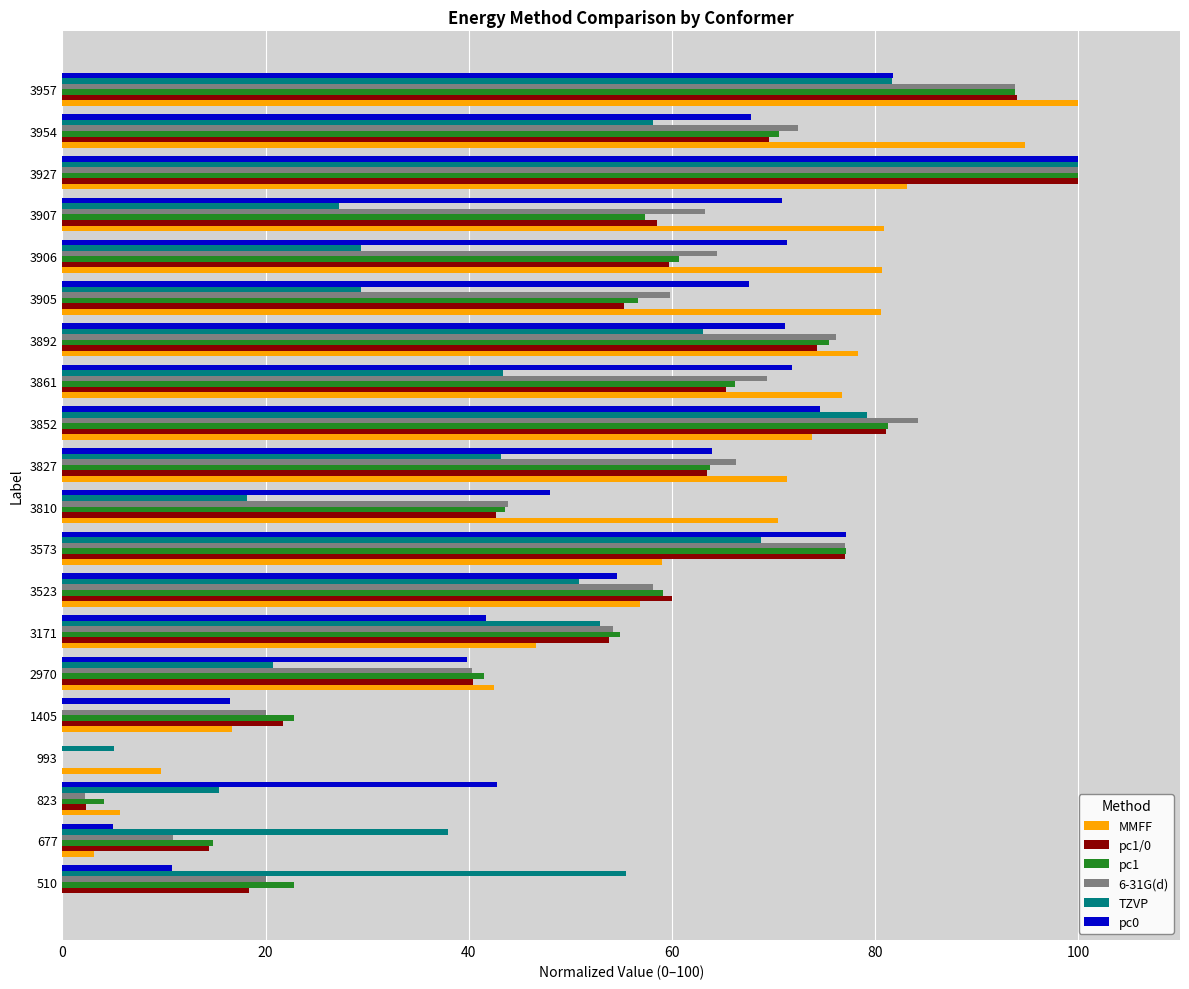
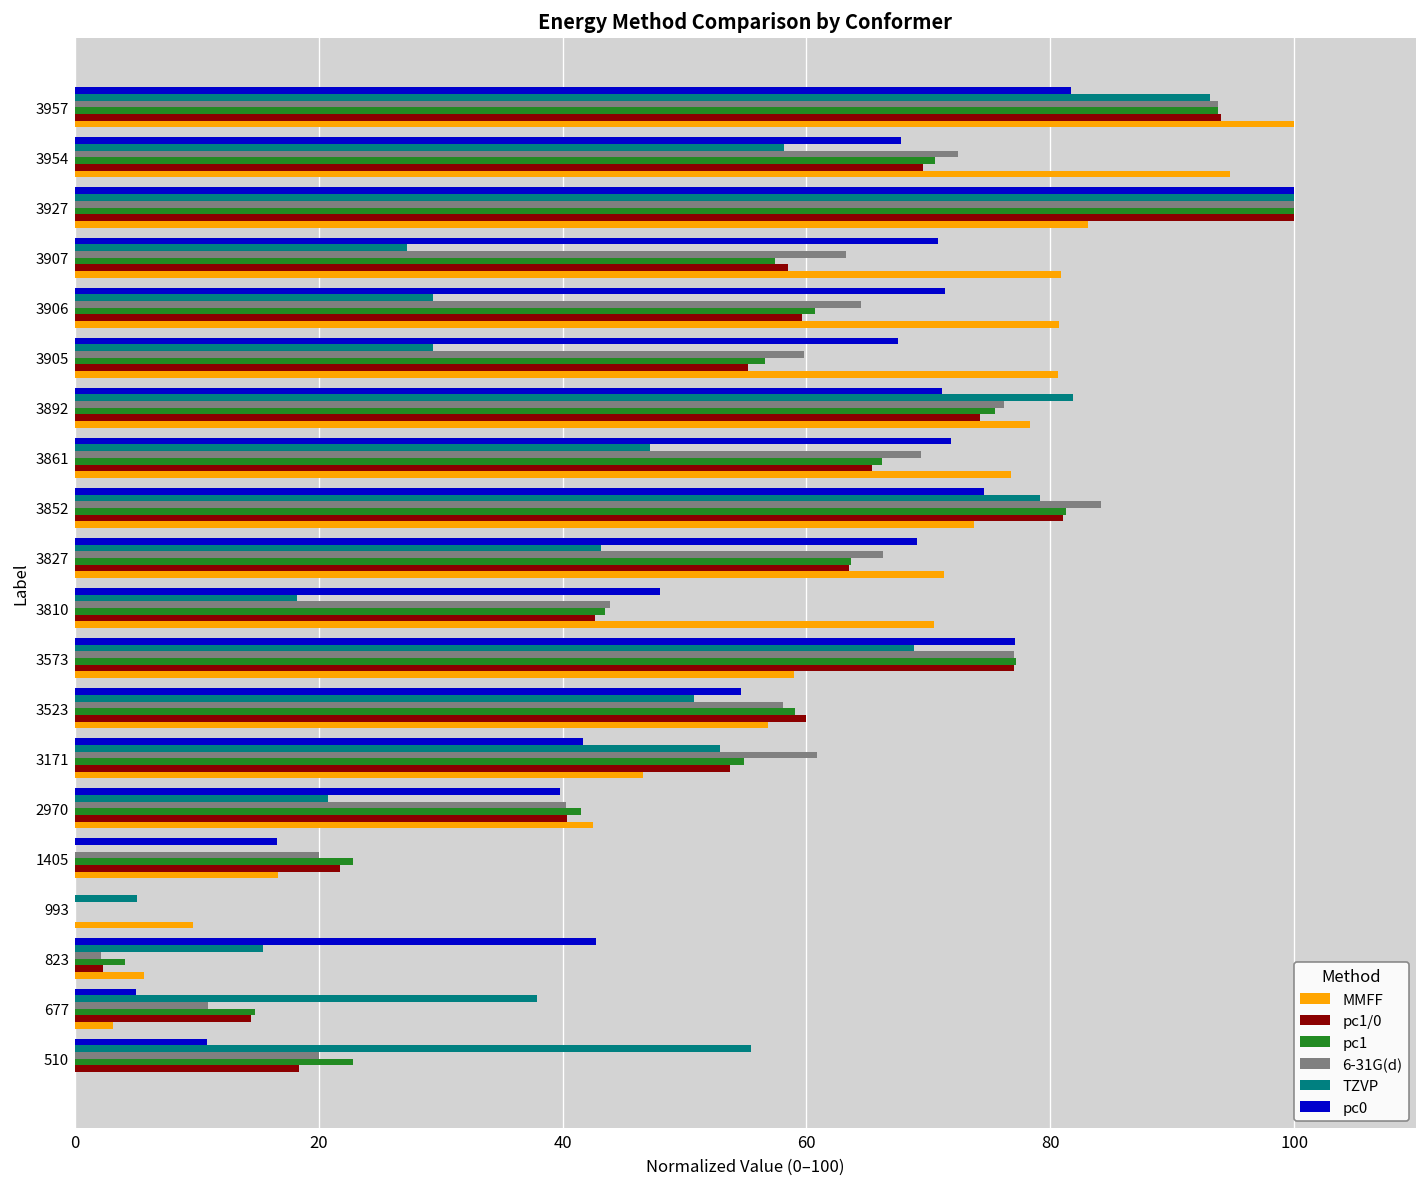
  {
    "MMFF": {
      "3957": 100.0,
      "3954": 94.8,
      "3927": 83.1,
      "3907": 80.9,
      "3906": 80.7,
      "3905": 80.6,
      "3892": 78.3,
      "3861": 76.8,
      "3852": 73.7,
      "3827": 71.3,
      "3810": 70.5,
      "3573": 59.0,
      "3523": 56.8,
      "3171": 46.6,
      "2970": 42.5,
      "1405": 16.7,
      "993": 9.7,
      "823": 5.7,
      "677": 3.1,
      "510": 0.0
    },
    "pc1/0": {
      "3957": 94.0,
      "3954": 69.6,
      "3927": 100.0,
      "3907": 58.5,
      "3906": 59.7,
      "3905": 55.2,
      "3892": 74.2,
      "3861": 65.4,
      "3852": 81.1,
      "3827": 63.5,
      "3810": 42.6,
      "3573": 77.0,
      "3523": 60.0,
      "3171": 53.8,
      "2970": 40.4,
      "1405": 21.7,
      "993": 0.0,
      "823": 2.3,
      "677": 14.5,
      "510": 18.4
    },
    "pc1": {
      "3957": 93.8,
      "3954": 70.5,
      "3927": 100.0,
      "3907": 57.4,
      "3906": 60.7,
      "3905": 56.6,
      "3892": 75.5,
      "3861": 66.2,
      "3852": 81.3,
      "3827": 63.7,
      "3810": 43.5,
      "3573": 77.2,
      "3523": 59.1,
      "3171": 54.9,
      "2970": 41.5,
      "1405": 22.8,
      "993": 0.0,
      "823": 4.1,
      "677": 14.8,
      "510": 22.8
    },
    "6-31G(d)": {
      "3957": 93.8,
      "3954": 72.4,
      "3927": 100.0,
      "3907": 63.2,
      "3906": 64.5,
      "3905": 59.8,
      "3892": 76.2,
      "3861": 69.4,
      "3852": 84.2,
      "3827": 66.3,
      "3810": 43.9,
      "3573": 77.0,
      "3523": 58.1,
-     "3171": 54.2,
+     "3171": 60.9,
      "2970": 40.3,
      "1405": 20.0,
      "993": 0.0,
      "823": 2.2,
      "677": 10.9,
      "510": 20.0
    },
    "TZVP": {
-     "3957": 81.6,
+     "3957": 93.1,
      "3954": 58.1,
      "3927": 100.0,
      "3907": 27.2,
      "3906": 29.4,
      "3905": 29.4,
-     "3892": 63.0,
-     "3861": 43.4,
+     "3892": 81.9,
+     "3861": 47.2,
      "3852": 79.2,
      "3827": 43.1,
      "3810": 18.2,
      "3573": 68.8,
      "3523": 50.8,
      "3171": 52.9,
      "2970": 20.8,
      "1405": 0.0,
      "993": 5.1,
      "823": 15.4,
      "677": 37.9,
      "510": 55.5
    },
    "pc0": {
      "3957": 81.7,
      "3954": 67.8,
      "3927": 100.0,
      "3907": 70.8,
      "3906": 71.3,
      "3905": 67.6,
      "3892": 71.1,
      "3861": 71.9,
      "3852": 74.6,
-     "3827": 63.9,
+     "3827": 69.1,
      "3810": 48.0,
      "3573": 77.1,
      "3523": 54.6,
      "3171": 41.7,
      "2970": 39.8,
      "1405": 16.5,
      "993": 0.0,
      "823": 42.8,
      "677": 5.0,
      "510": 10.8
    }
  }
